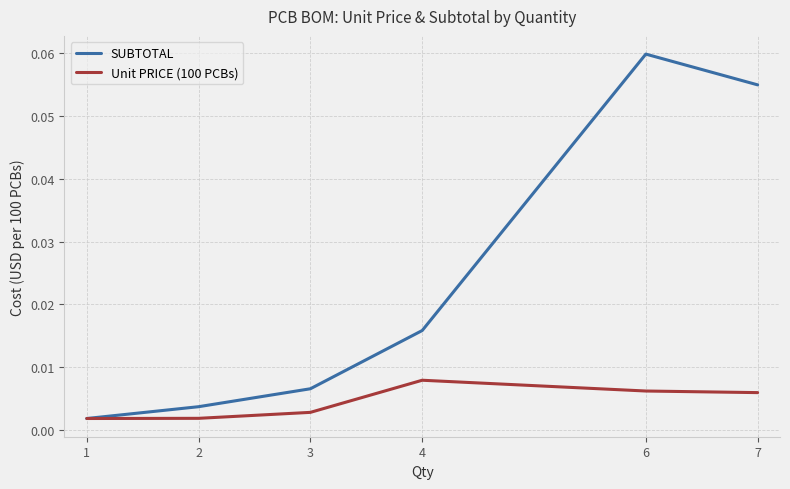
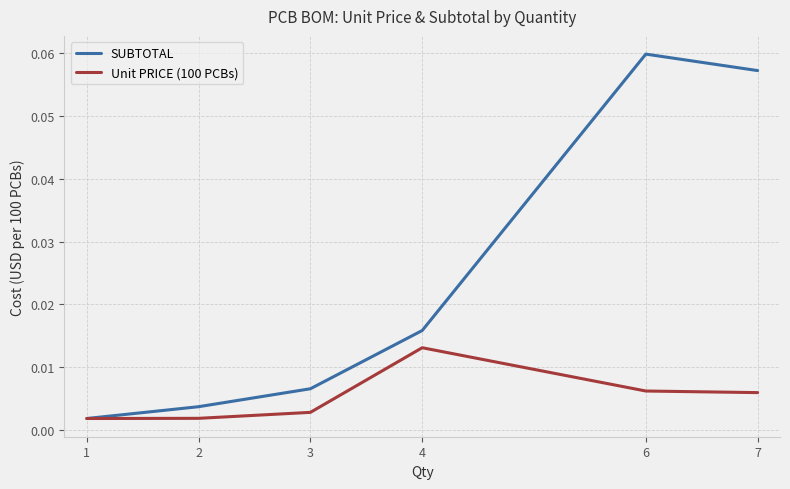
  {
    "SUBTOTAL": {
      "2": 0.004,
      "3": 0.007,
      "4": 0.016,
      "6": 0.060,
-     "7": 0.055
+     "7": 0.057
    },
    "Unit PRICE (100 PCBs)": {
      "2": 0.002,
      "3": 0.003,
-     "4": 0.008,
+     "4": 0.013,
      "6": 0.006,
      "7": 0.006
    }
  }
